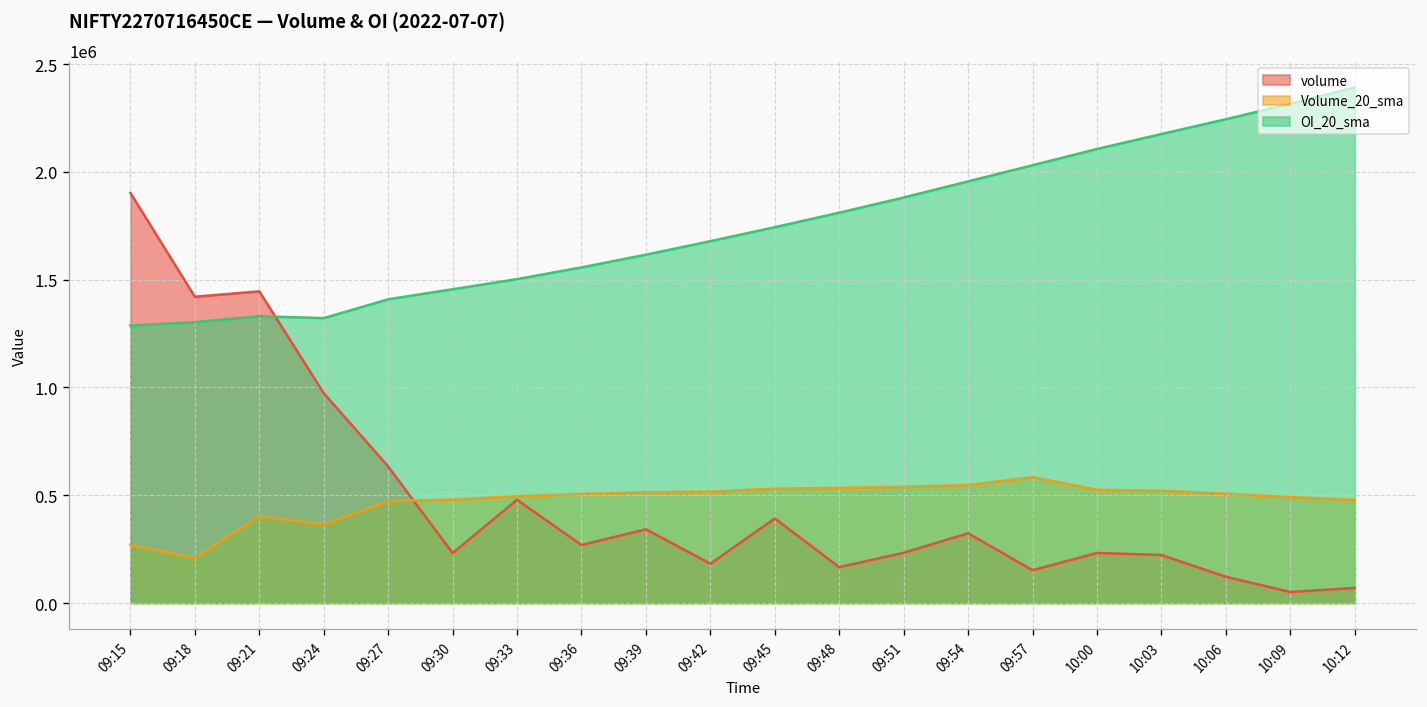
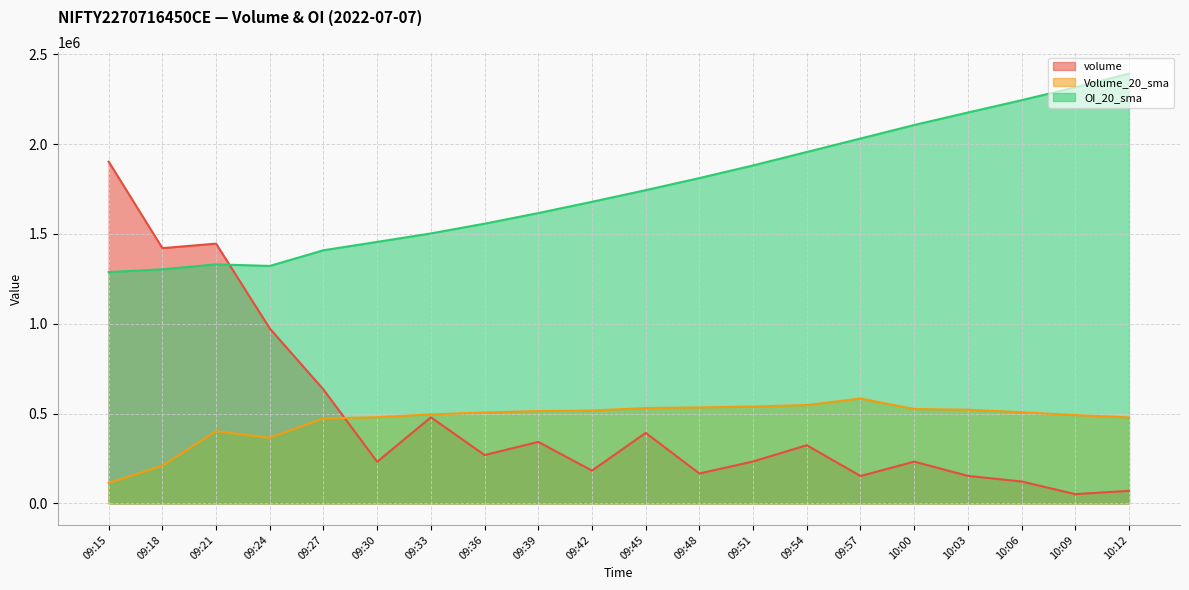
  {
    "volume": {
      "09:15": 1900000,
      "09:18": 1420000,
      "09:21": 1450000,
      "09:24": 970000,
      "09:27": 630000,
      "09:30": 230000,
      "09:33": 480000,
      "09:36": 270000,
      "09:39": 340000,
      "09:42": 180000,
      "09:45": 390000,
      "09:48": 170000,
      "09:51": 230000,
      "09:54": 320000,
      "09:57": 150000,
      "10:00": 230000,
-     "10:03": 220000,
+     "10:03": 150000,
      "10:06": 120000,
      "10:09": 50000,
      "10:12": 70000
    },
    "Volume_20_sma": {
-     "09:15": 270000,
+     "09:15": 110000,
      "09:18": 210000,
      "09:21": 400000,
      "09:24": 370000,
      "09:27": 470000,
      "09:30": 480000,
      "09:33": 500000,
      "09:36": 510000,
      "09:39": 510000,
      "09:42": 520000,
      "09:45": 530000,
      "09:48": 530000,
      "09:51": 540000,
      "09:54": 550000,
      "09:57": 580000,
      "10:00": 530000,
      "10:03": 520000,
      "10:06": 510000,
      "10:09": 490000,
      "10:12": 480000
    },
    "OI_20_sma": {
      "09:15": 1290000,
      "09:18": 1300000,
      "09:21": 1330000,
      "09:24": 1320000,
      "09:27": 1410000,
      "09:30": 1460000,
      "09:33": 1500000,
      "09:36": 1560000,
      "09:39": 1620000,
      "09:42": 1680000,
      "09:45": 1740000,
      "09:48": 1810000,
      "09:51": 1880000,
      "09:54": 1960000,
      "09:57": 2030000,
      "10:00": 2110000,
      "10:03": 2180000,
      "10:06": 2240000
    }
  }
